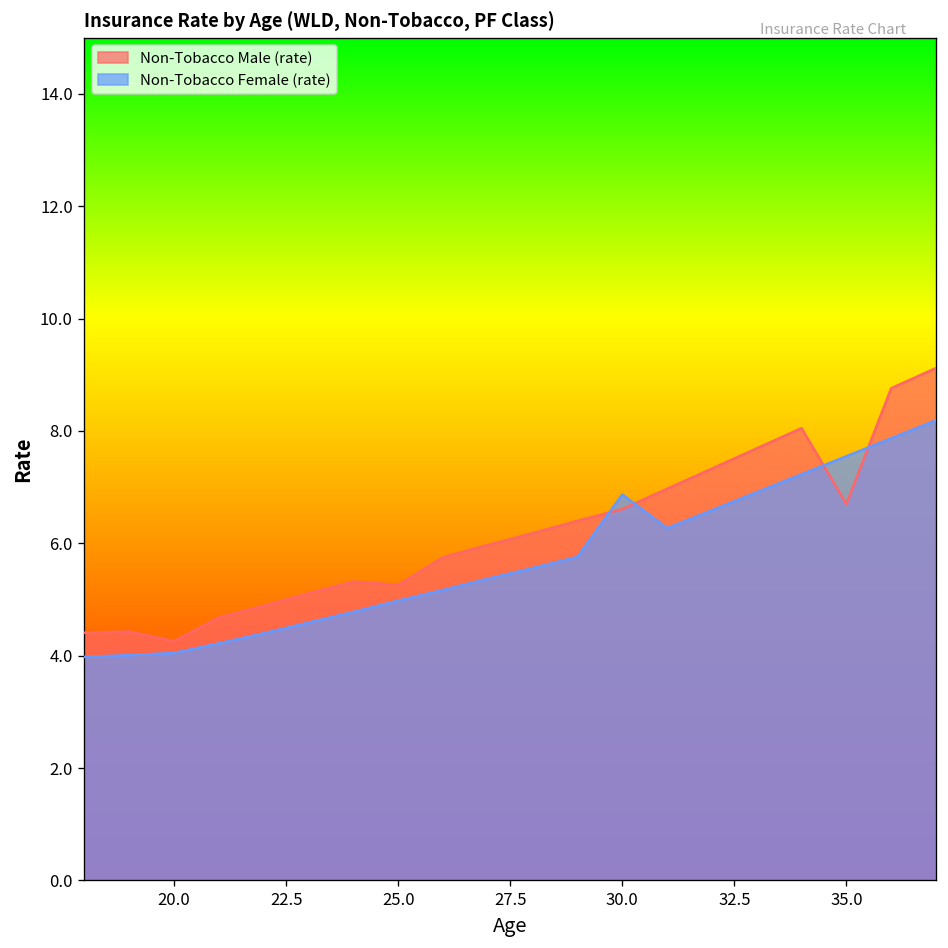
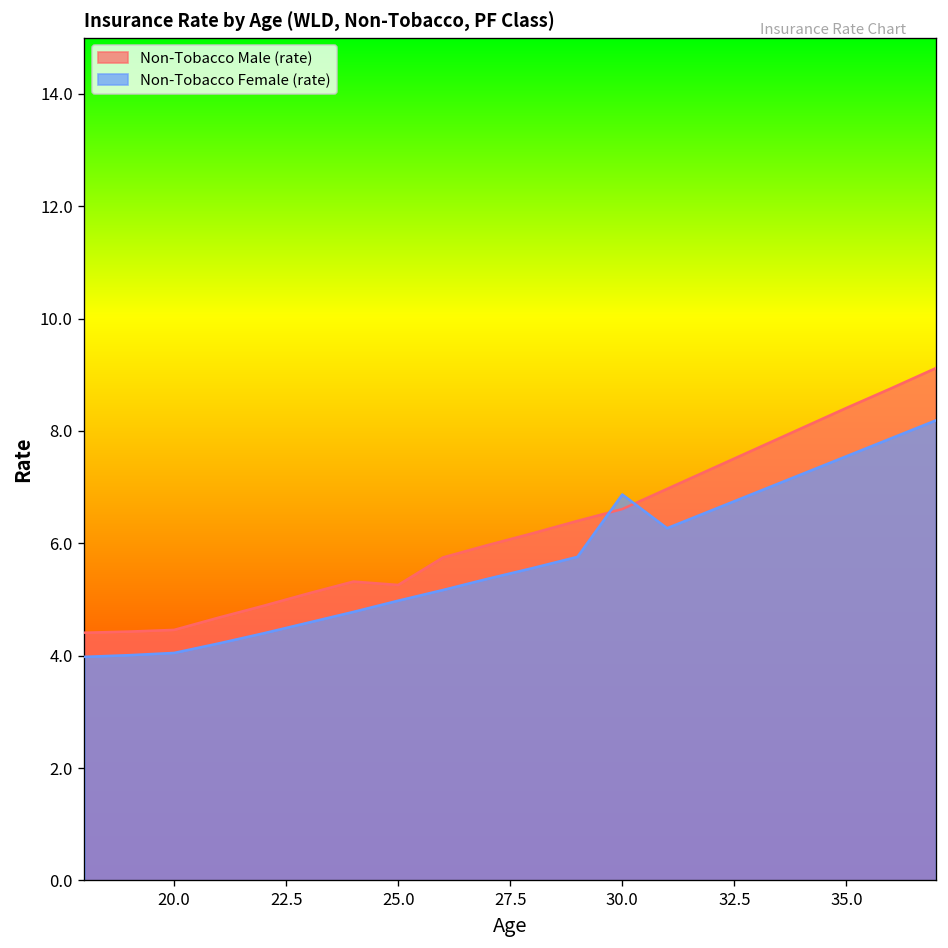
  {
    "Non-Tobacco Male (rate)": {
-     "20.0": 4.3,
+     "20.0": 4.5,
      "25.0": 5.3,
      "30.0": 6.6,
-     "35.0": 6.7
+     "35.0": 8.4
    },
    "Non-Tobacco Female (rate)": {
      "20.0": 4.1,
      "25.0": 5.0,
      "30.0": 6.9,
      "35.0": 7.6
    }
  }
